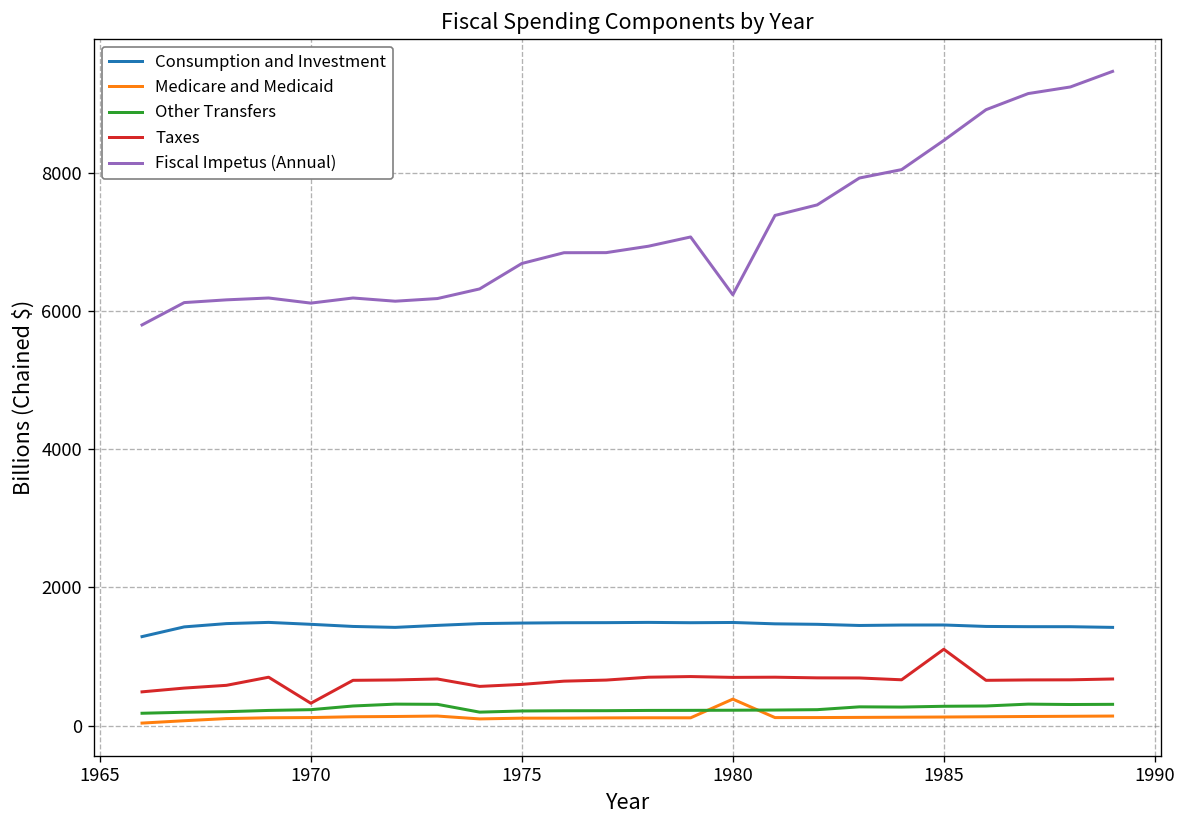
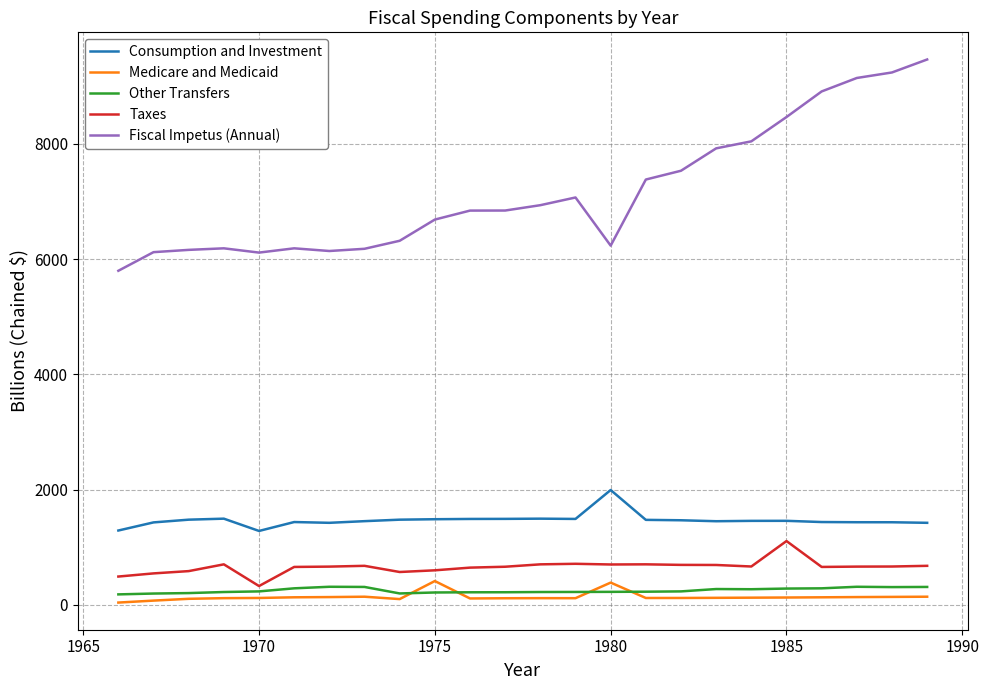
  {
    "Consumption and Investment": {
-     "1970": 1500,
+     "1970": 1300,
      "1975": 1500,
-     "1980": 1500,
+     "1980": 2000,
      "1985": 1500
    },
    "Medicare and Medicaid": {
      "1970": 100,
-     "1975": 100,
+     "1975": 400,
      "1980": 400,
      "1985": 100
    },
    "Other Transfers": {
      "1970": 200,
      "1975": 200,
      "1980": 200,
      "1985": 300
    },
    "Taxes": {
      "1970": 300,
      "1975": 600,
      "1980": 700,
      "1985": 1100
    },
    "Fiscal Impetus (Annual)": {
      "1970": 6100,
      "1975": 6700,
      "1980": 6200,
      "1985": 8500
    }
  }
